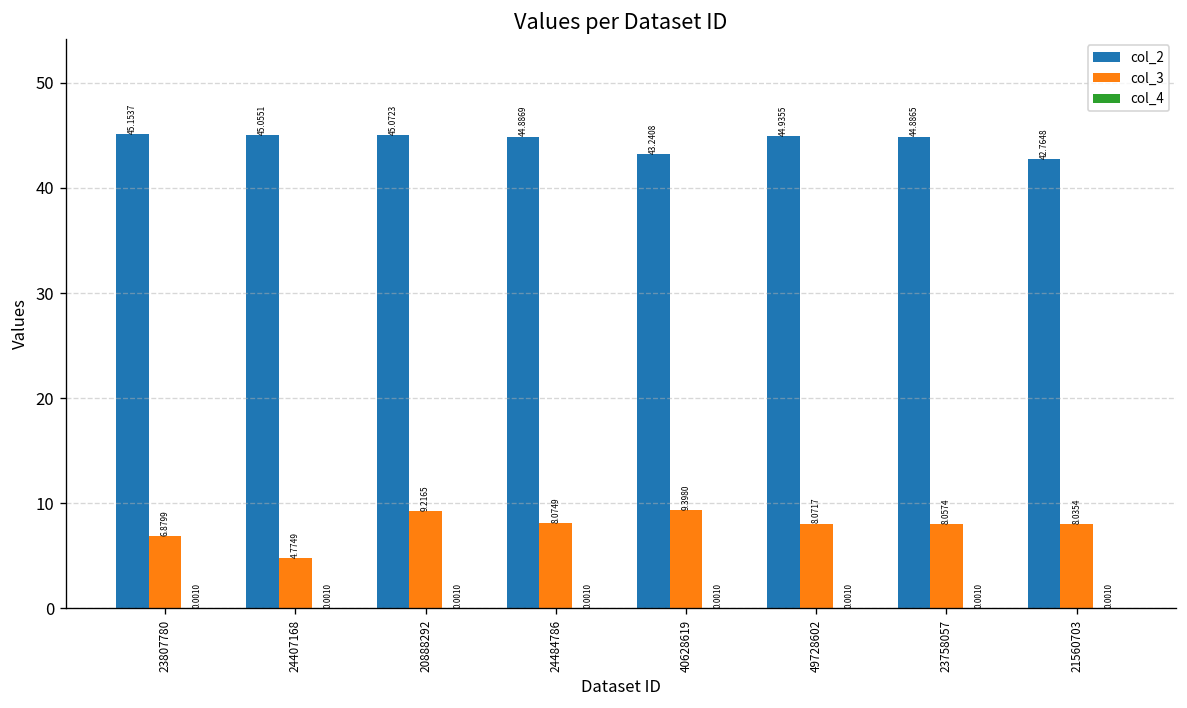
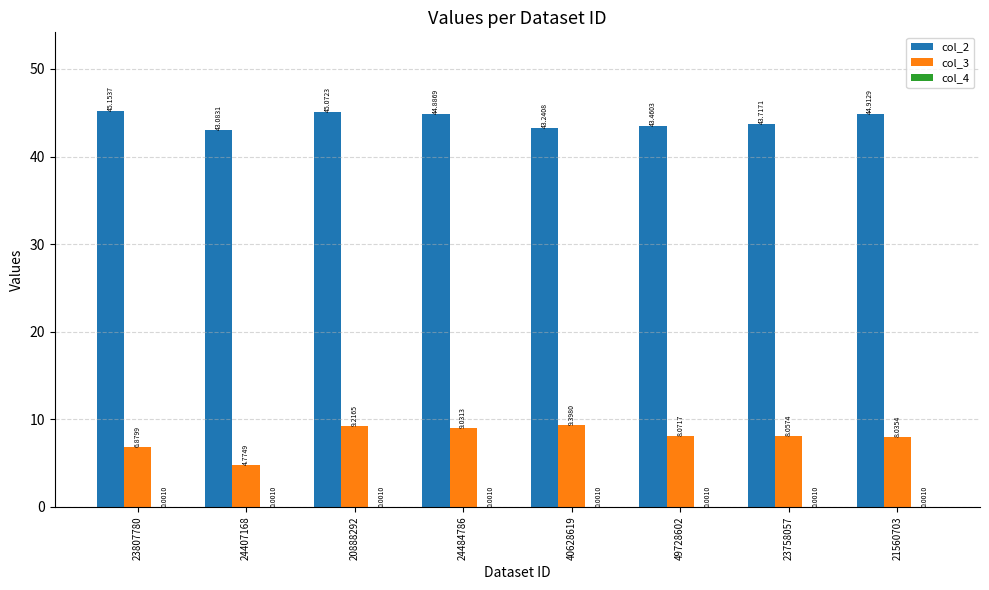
  {
    "col_2": {
      "23807780": 45.1537,
-     "24407168": 45.0551,
+     "24407168": 43.0831,
      "20888292": 45.0723,
      "24484786": 44.8869,
      "40628619": 43.2408,
-     "49728602": 44.9355,
-     "23758057": 44.8865,
-     "21560703": 42.7648
+     "49728602": 43.4603,
+     "23758057": 43.7171,
+     "21560703": 44.9129
    },
    "col_3": {
      "23807780": 6.8799,
      "24407168": 4.7749,
      "20888292": 9.2165,
-     "24484786": 8.0749,
+     "24484786": 9.0313,
      "40628619": 9.3980,
      "49728602": 8.0717,
      "23758057": 8.0574,
      "21560703": 8.0354
    },
    "col_4": {
      "23807780": 0.0010,
      "24407168": 0.0010,
      "20888292": 0.0010,
      "24484786": 0.0010,
      "40628619": 0.0010,
      "49728602": 0.0010,
      "23758057": 0.0010,
      "21560703": 0.0010
    }
  }
